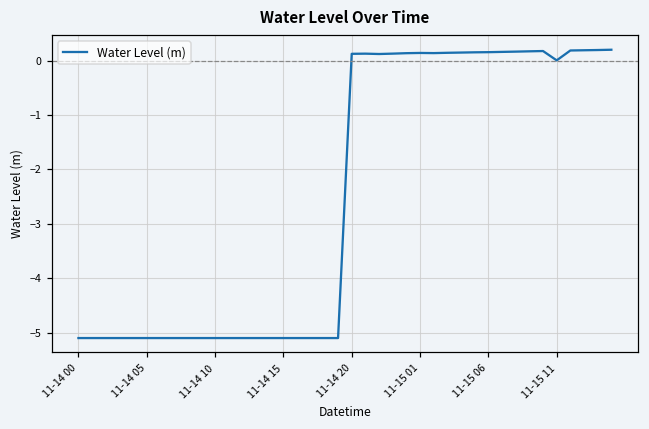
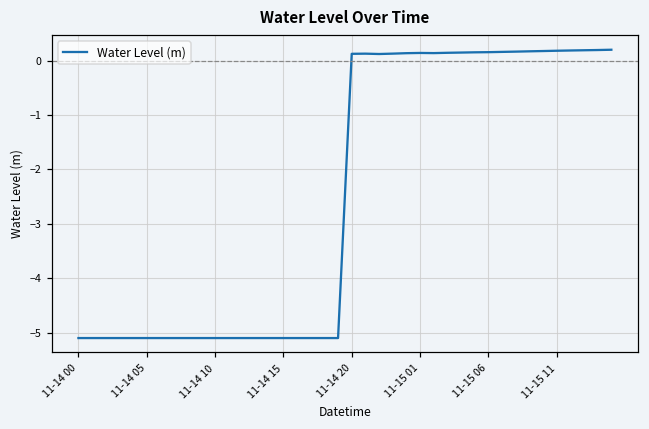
  {
    "11-14 00": -5.1,
    "11-14 05": -5.1,
    "11-14 10": -5.1,
    "11-14 15": -5.1,
    "11-14 20": 0.1,
    "11-15 01": 0.1,
    "11-15 06": 0.2,
-   "11-15 11": 0.0
+   "11-15 11": 0.2
  }
